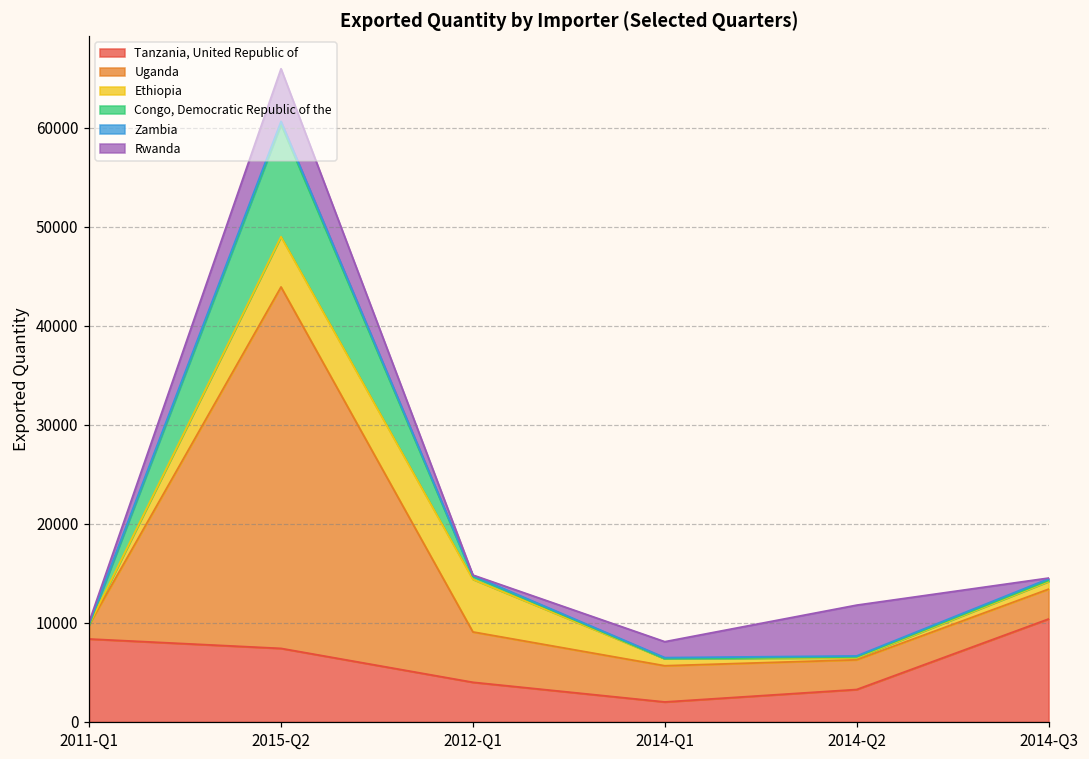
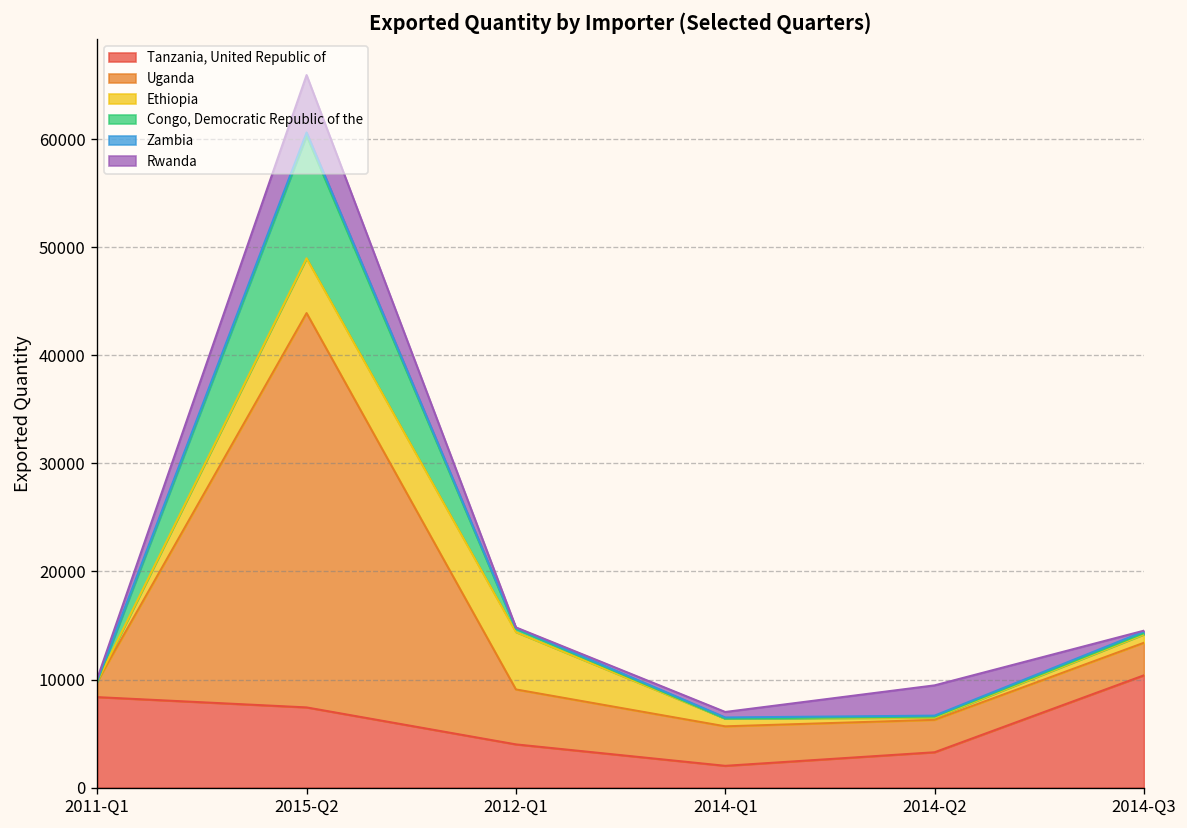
  {
    "Ethiopia": {
      "2015-Q2": 5000,
      "2012-Q1": 5000
    },
    "Rwanda": {
-     "2014-Q1": 2000,
-     "2014-Q2": 5000
+     "2014-Q1": 1000,
+     "2014-Q2": 3000
    }
  }
